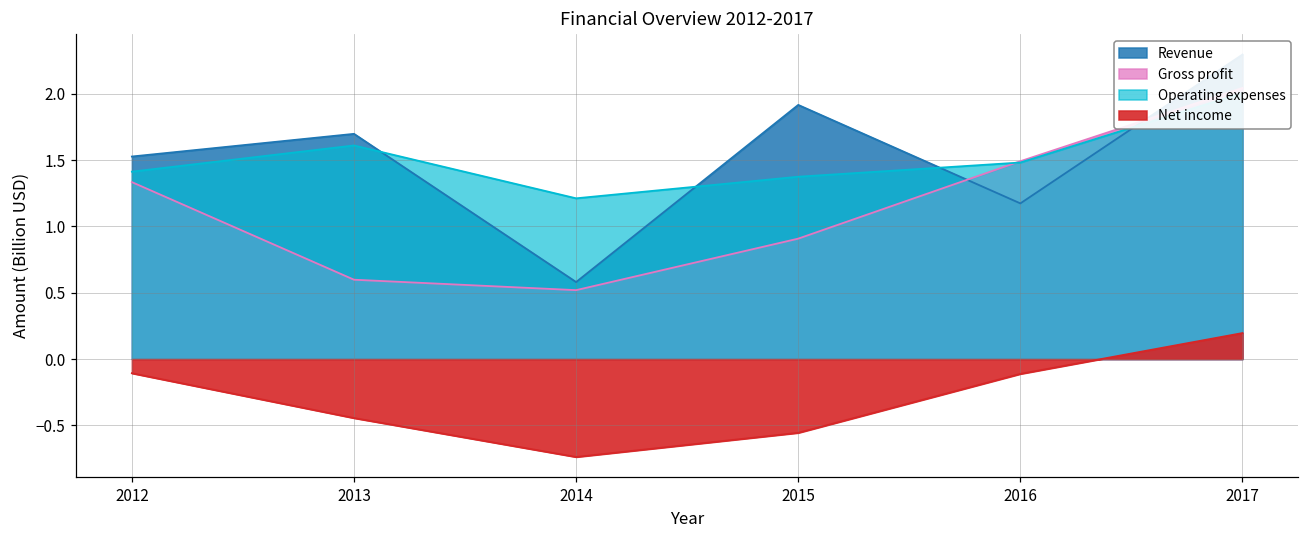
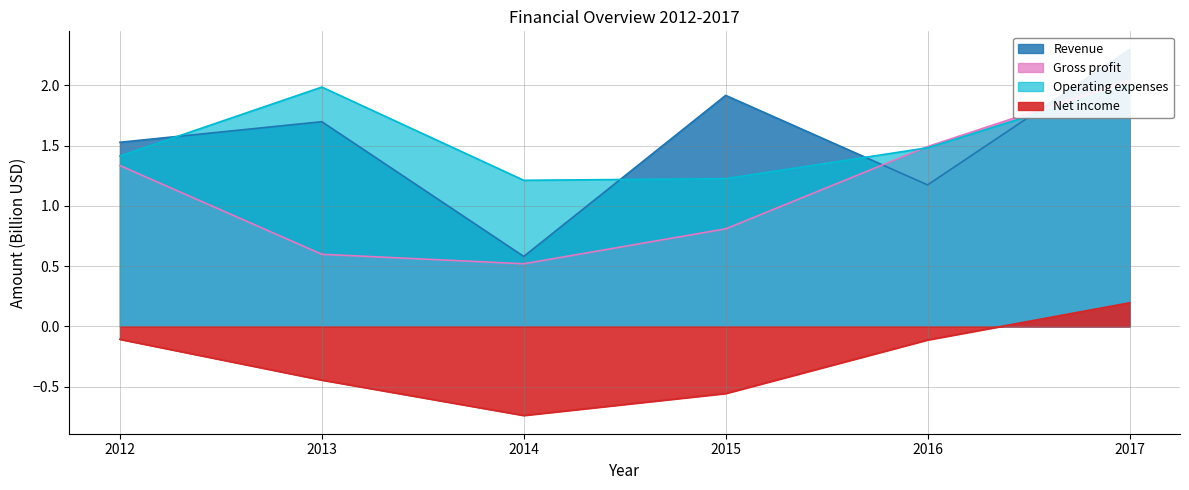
  {
    "Revenue": {
      "2012": 1.53,
      "2013": 1.70,
      "2014": 0.58,
      "2015": 1.92,
      "2016": 1.17
    },
    "Gross profit": {
      "2012": 1.33,
      "2013": 0.60,
      "2014": 0.52,
-     "2015": 0.91
+     "2015": 0.81
    },
    "Operating expenses": {
      "2012": 1.41,
-     "2013": 1.61,
+     "2013": 1.99,
      "2014": 1.21,
-     "2015": 1.37
+     "2015": 1.23
    }
  }
